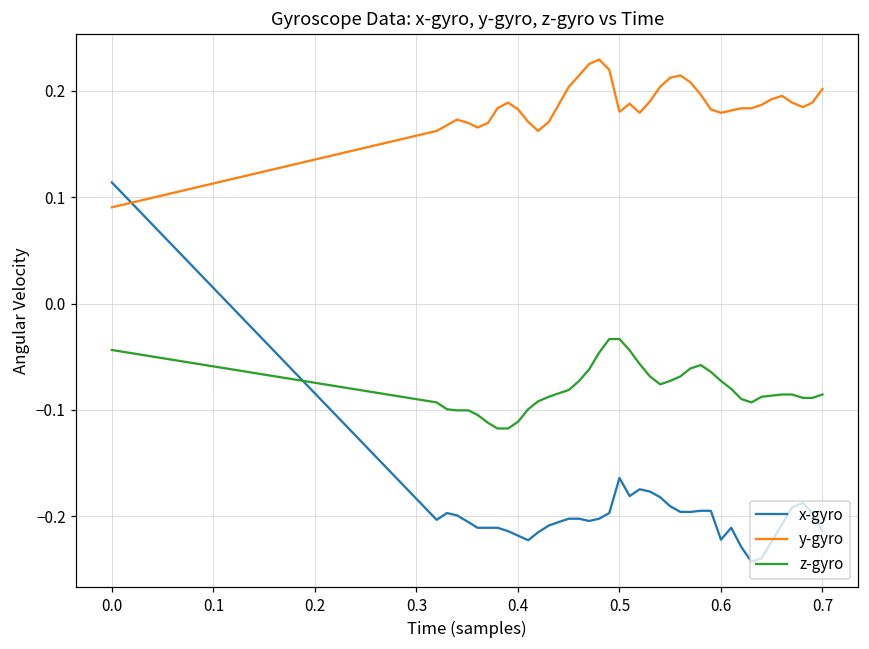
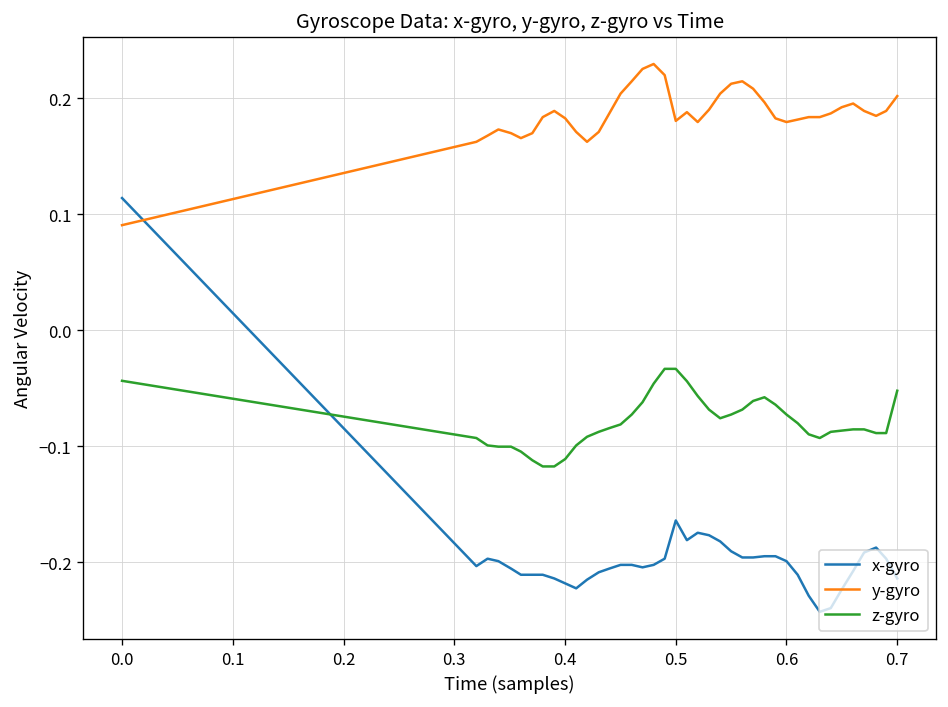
  {
    "x-gyro": {
      "0.0": 0.11,
      "0.5": -0.16,
-     "0.6": -0.22
+     "0.6": -0.20
    },
    "y-gyro": {
      "0.0": 0.09,
      "0.5": 0.18,
      "0.6": 0.18,
      "0.7": 0.20
    },
    "z-gyro": {
      "0.0": -0.04,
      "0.5": -0.03,
      "0.6": -0.07,
-     "0.7": -0.09
+     "0.7": -0.05
    }
  }
